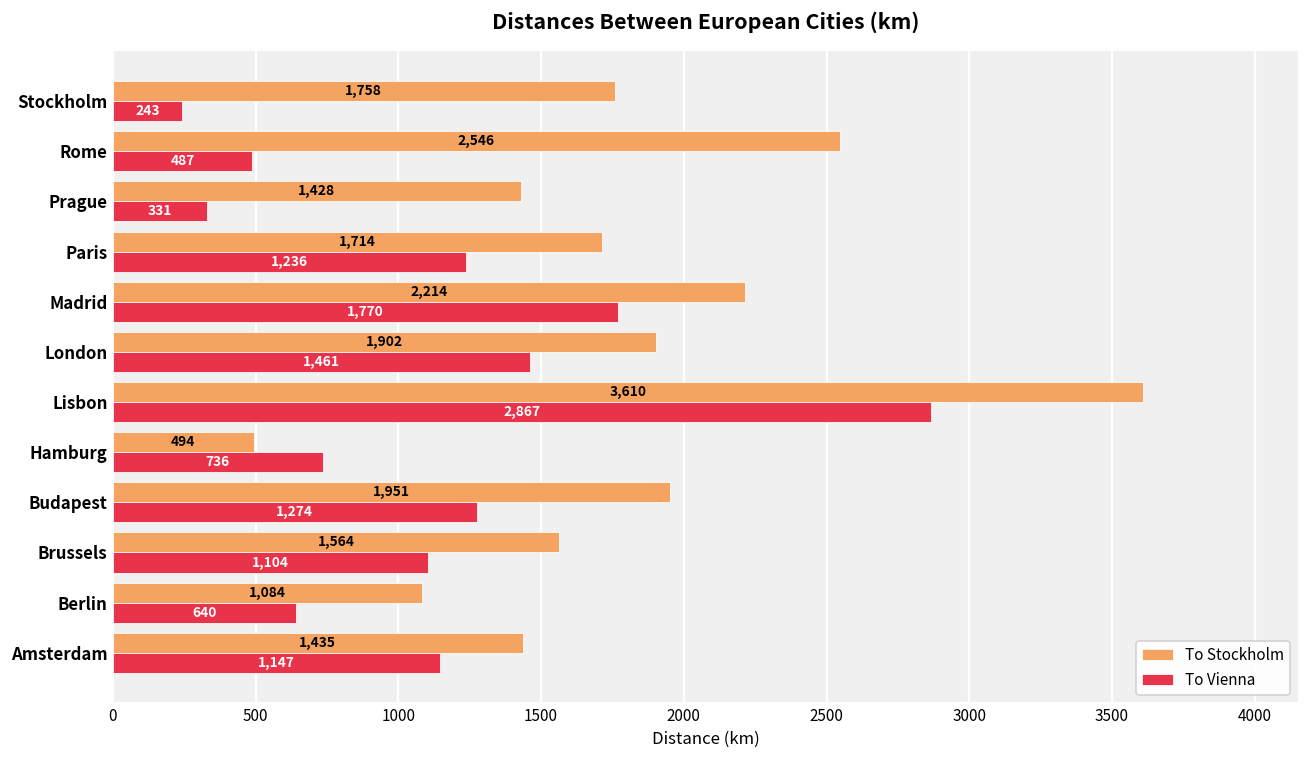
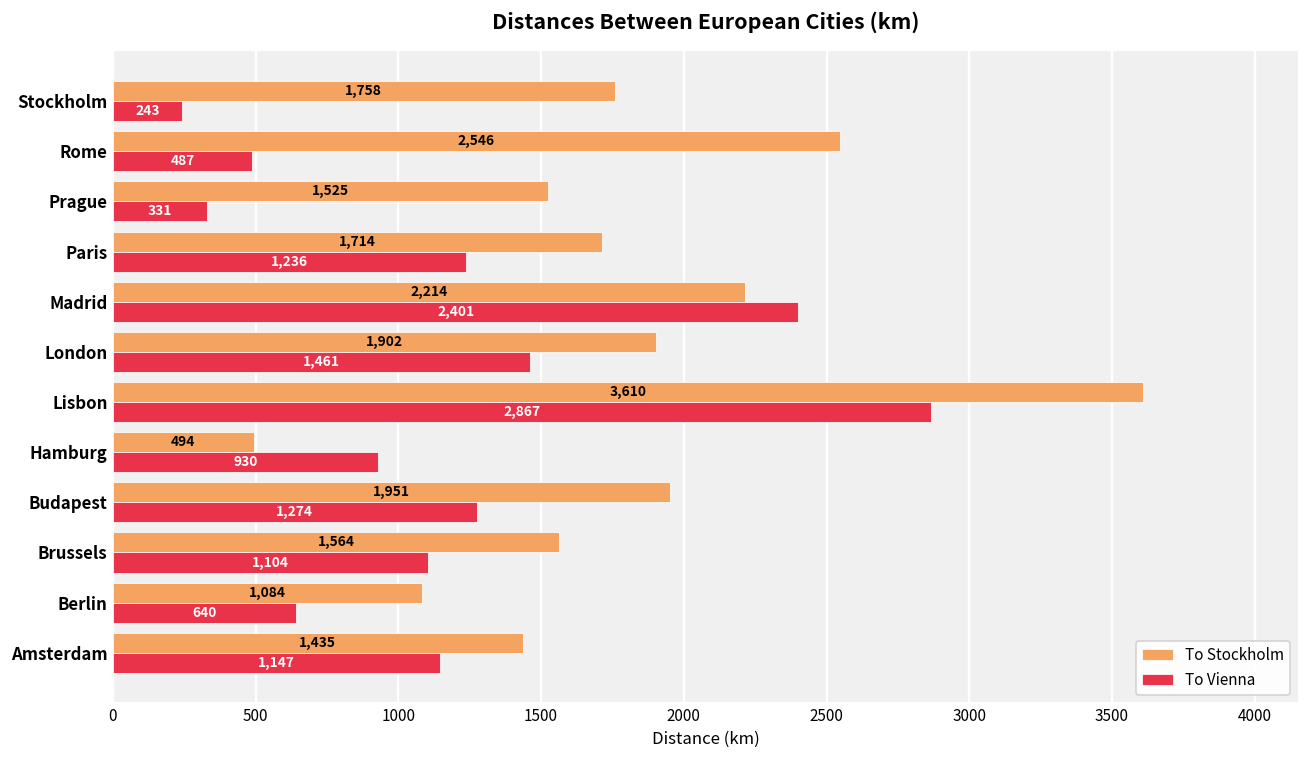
  {
    "To Stockholm": {
      "Stockholm": "1,758",
      "Rome": "2,546",
-     "Prague": "1,428",
+     "Prague": "1,525",
      "Paris": "1,714",
      "Madrid": "2,214",
      "London": "1,902",
      "Lisbon": "3,610",
      "Hamburg": "494",
      "Budapest": "1,951",
      "Brussels": "1,564",
      "Berlin": "1,084",
      "Amsterdam": "1,435"
    },
    "To Vienna": {
      "Stockholm": "243",
      "Rome": "487",
      "Prague": "331",
      "Paris": "1,236",
-     "Madrid": "1,770",
+     "Madrid": "2,401",
      "London": "1,461",
      "Lisbon": "2,867",
-     "Hamburg": "736",
+     "Hamburg": "930",
      "Budapest": "1,274",
      "Brussels": "1,104",
      "Berlin": "640",
      "Amsterdam": "1,147"
    }
  }
